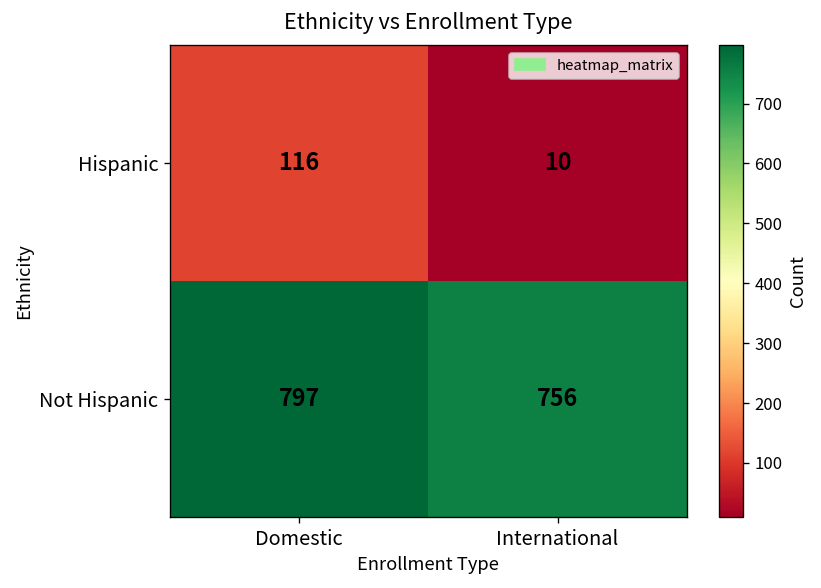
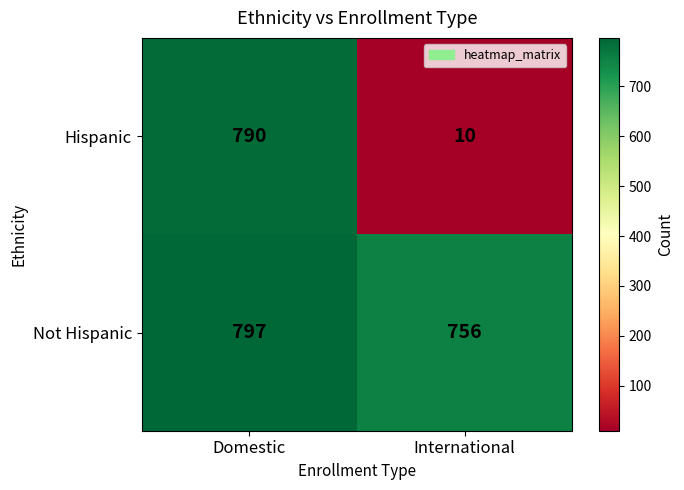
  {
    "Hispanic": {
-     "Domestic": 116,
+     "Domestic": 790,
      "International": 10
    },
    "Not Hispanic": {
      "Domestic": 797,
      "International": 756
    }
  }
